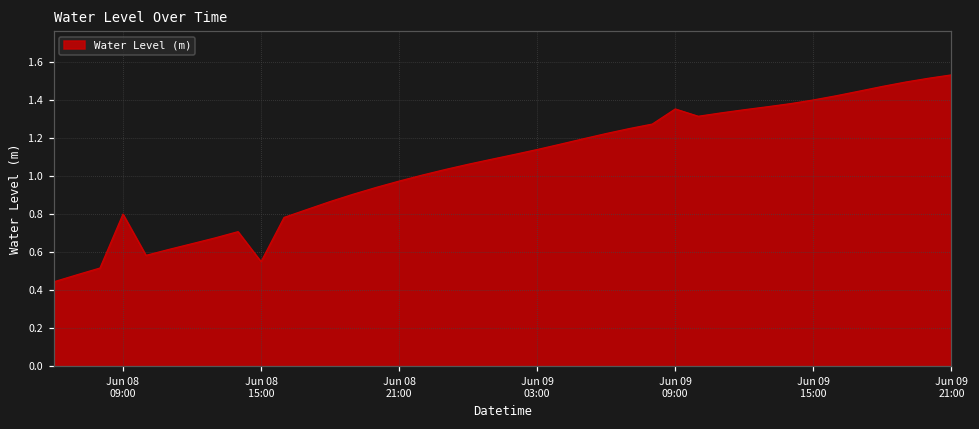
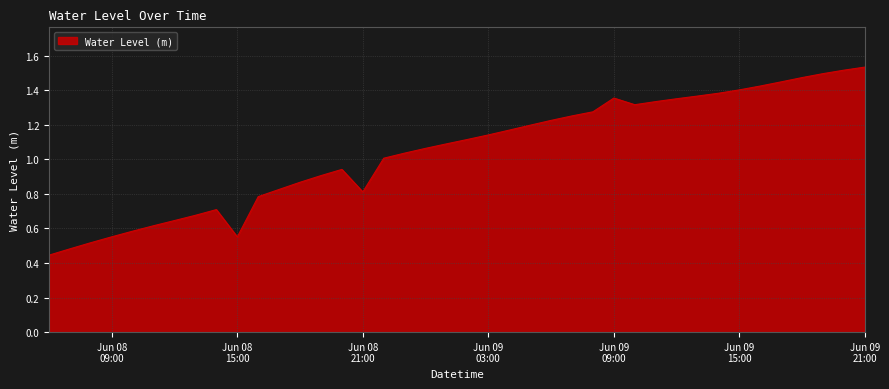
  {
-   "Jun 08 09:00": 0.80,
+   "Jun 08 09:00": 0.55,
    "Jun 08 15:00": 0.55,
-   "Jun 08 21:00": 0.98,
+   "Jun 08 21:00": 0.81,
    "Jun 09 03:00": 1.14,
    "Jun 09 09:00": 1.35,
    "Jun 09 15:00": 1.40,
    "Jun 09 21:00": 1.53
  }
